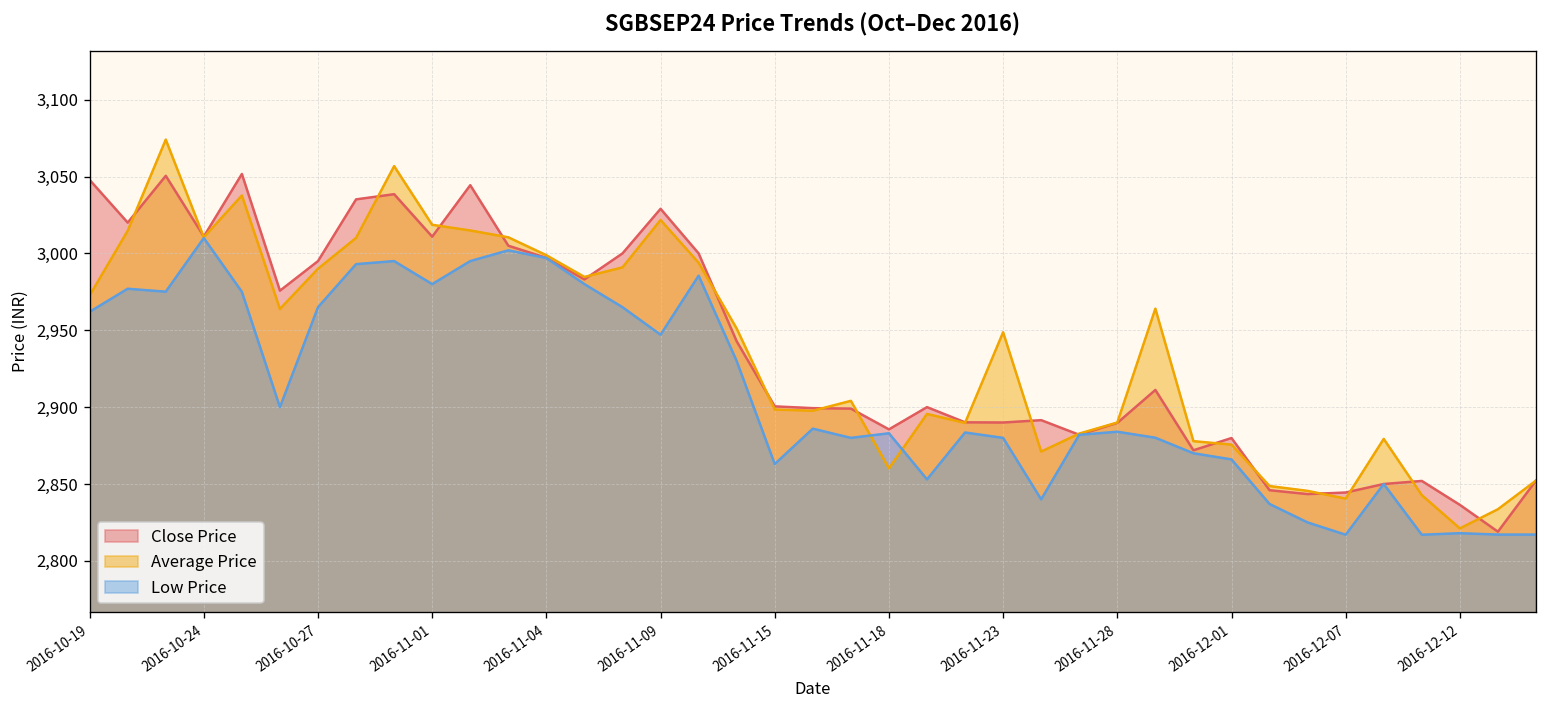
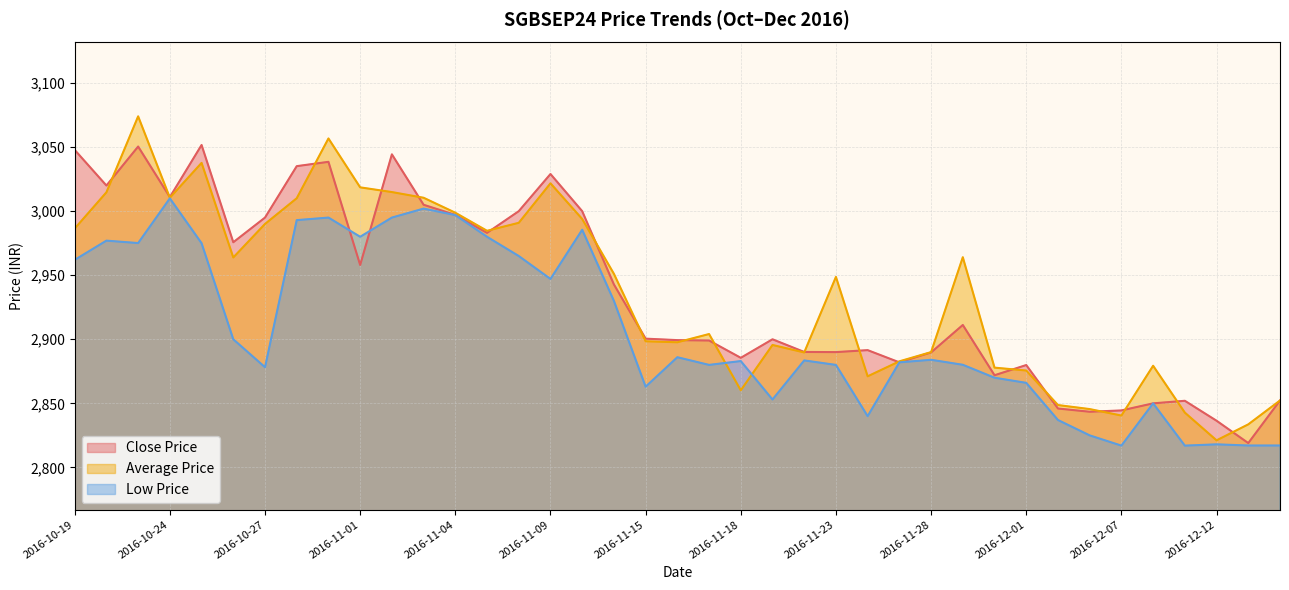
  {
    "Close Price": {
      "2016-10-19": "3,048",
      "2016-10-27": "2,995",
-     "2016-11-01": "3,011",
+     "2016-11-01": "2,958",
      "2016-11-09": "3,029",
      "2016-11-15": "2,901",
      "2016-11-18": "2,886",
      "2016-11-23": "2,890",
      "2016-12-01": "2,880",
      "2016-12-07": "2,844",
      "2016-12-12": "2,836"
    },
    "Average Price": {
-     "2016-10-19": "2,973",
+     "2016-10-19": "2,986",
      "2016-10-27": "2,990",
      "2016-11-01": "3,019",
      "2016-11-09": "3,022",
      "2016-11-15": "2,898",
      "2016-11-18": "2,860",
      "2016-11-23": "2,949",
      "2016-12-01": "2,876",
      "2016-12-07": "2,840",
      "2016-12-12": "2,821"
    },
    "Low Price": {
      "2016-10-19": "2,962",
-     "2016-10-27": "2,965",
+     "2016-10-27": "2,878",
      "2016-11-01": "2,980",
      "2016-11-09": "2,947",
      "2016-11-15": "2,863",
      "2016-11-18": "2,883",
      "2016-11-23": "2,880",
      "2016-11-28": "2,884",
      "2016-12-01": "2,866",
      "2016-12-07": "2,817",
      "2016-12-12": "2,818"
    }
  }
